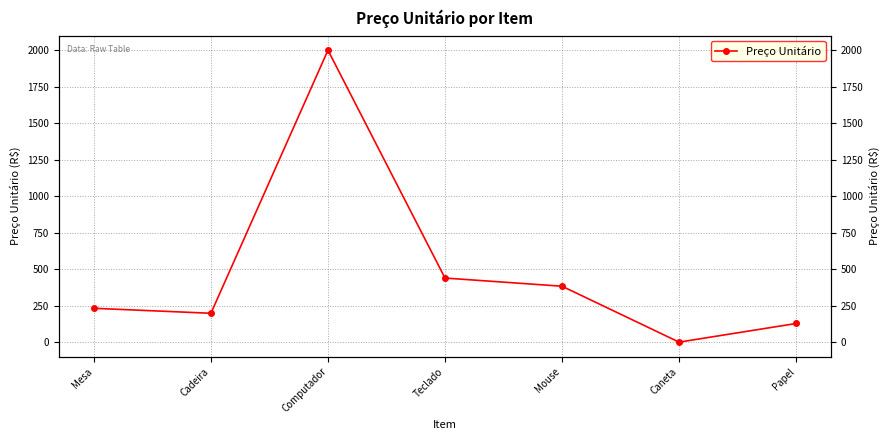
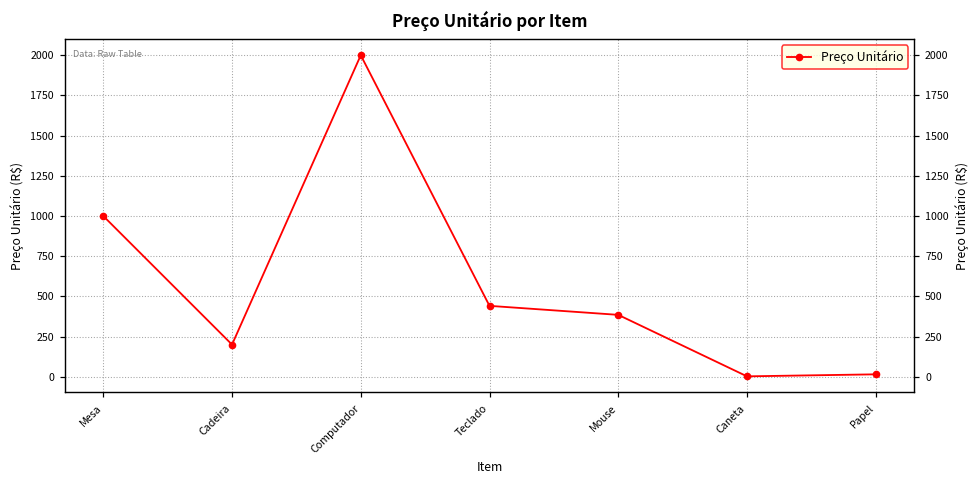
  {
-   "Mesa": 230,
+   "Mesa": 1000,
    "Cadeira": 200,
    "Computador": 2000,
    "Teclado": 440,
    "Mouse": 390,
    "Caneta": 0,
-   "Papel": 130
+   "Papel": 20
  }
